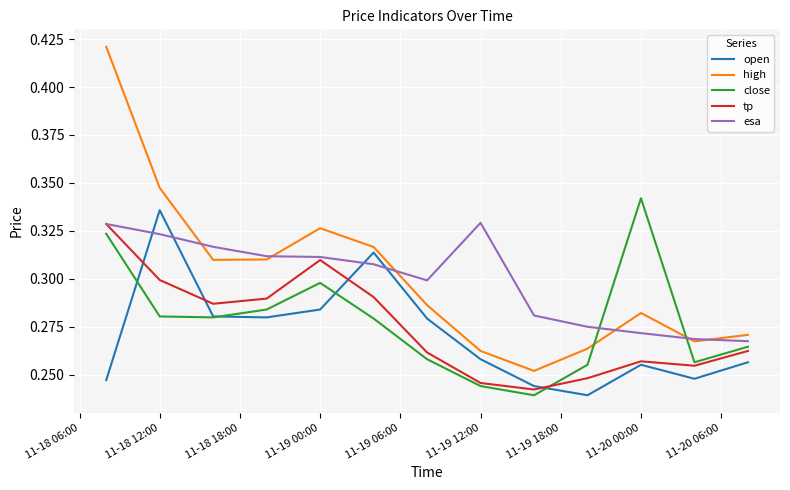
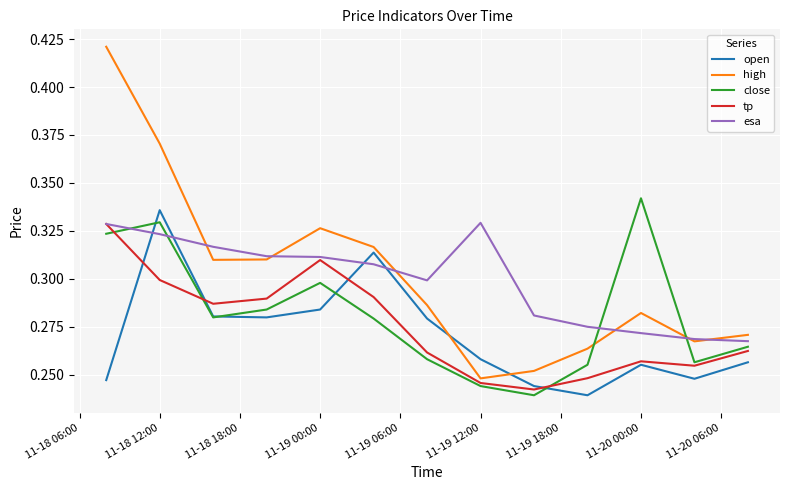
  {
    "open": {
      "11-18 12:00": 0.336,
      "11-19 00:00": 0.284,
      "11-19 12:00": 0.258,
      "11-20 00:00": 0.255
    },
    "high": {
-     "11-18 12:00": 0.347,
+     "11-18 12:00": 0.371,
      "11-19 00:00": 0.326,
-     "11-19 12:00": 0.262,
+     "11-19 12:00": 0.248,
      "11-20 00:00": 0.282
    },
    "close": {
-     "11-18 12:00": 0.280,
+     "11-18 12:00": 0.330,
      "11-19 00:00": 0.298,
      "11-19 12:00": 0.244,
      "11-20 00:00": 0.342
    },
    "tp": {
      "11-18 12:00": 0.299,
      "11-19 00:00": 0.310,
      "11-19 12:00": 0.246,
      "11-20 00:00": 0.257
    },
    "esa": {
      "11-18 12:00": 0.323,
      "11-19 00:00": 0.311,
      "11-19 12:00": 0.329,
      "11-20 00:00": 0.272
    }
  }
